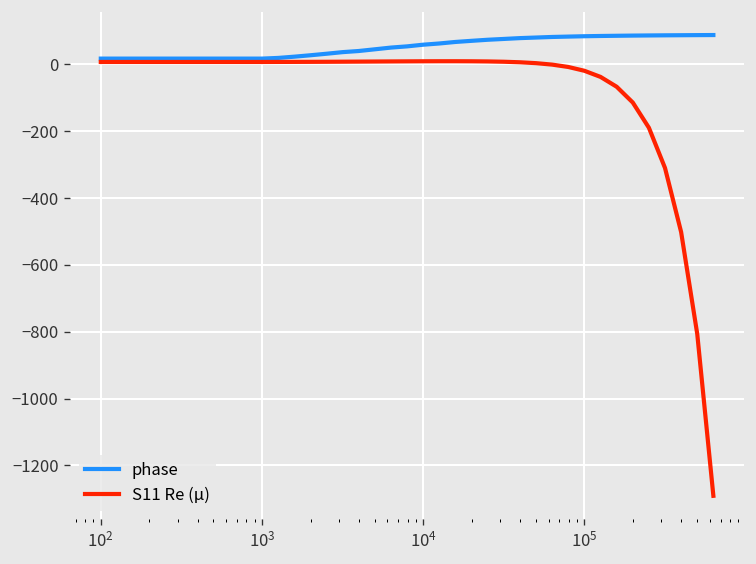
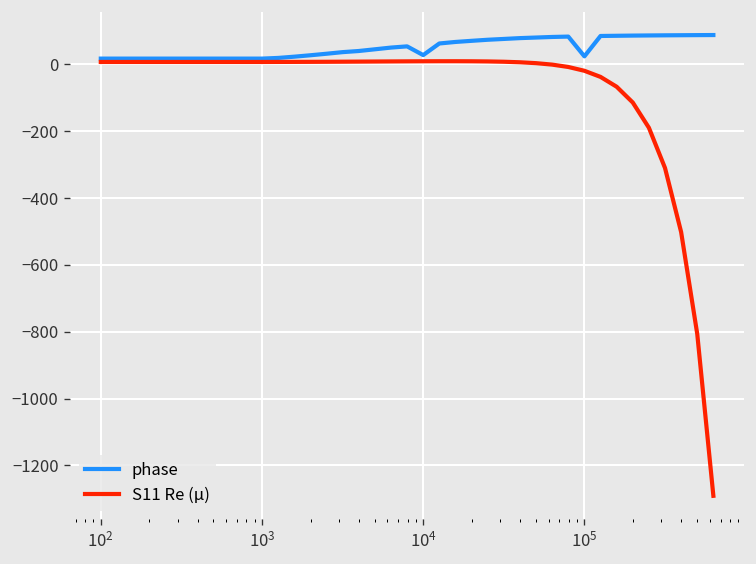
  {
    "phase": {
      "10^2": 20,
      "10^3": 20,
-     "10^4": 60,
-     "10^5": 80
+     "10^4": 30,
+     "10^5": 20
    },
    "S11 Re (µ)": {
      "10^2": 10,
      "10^3": 10,
      "10^4": 10,
      "10^5": -20
    }
  }
